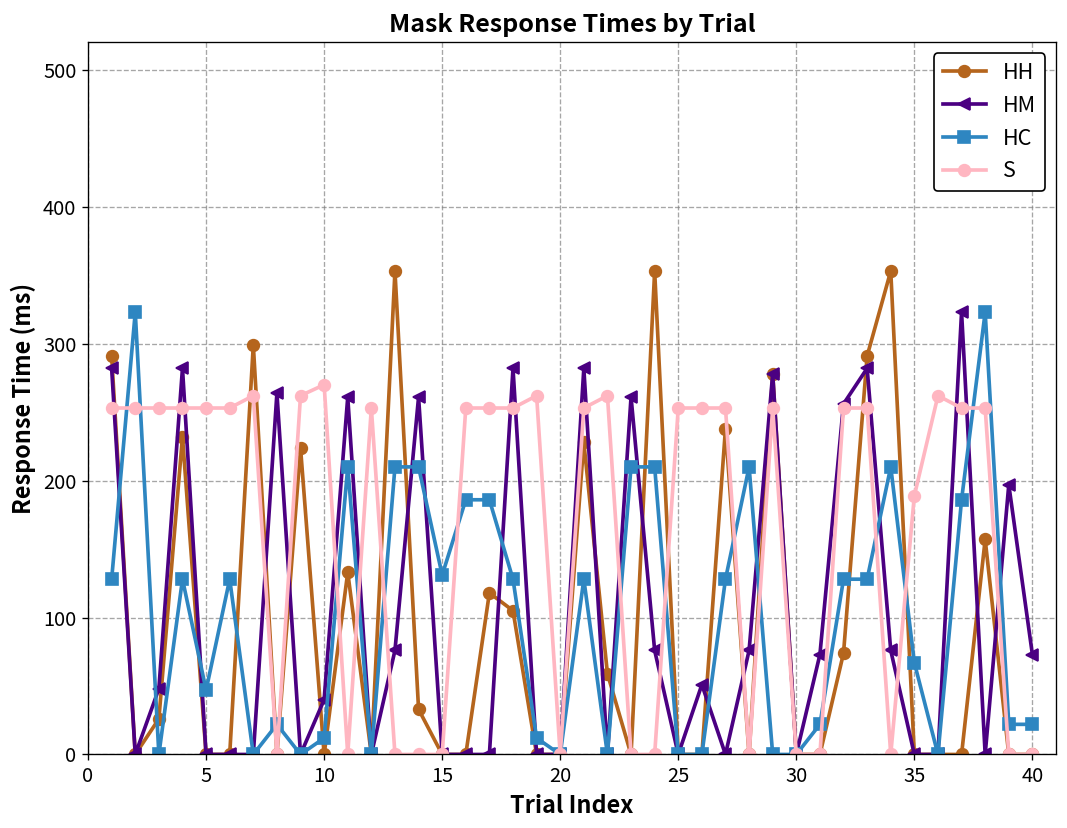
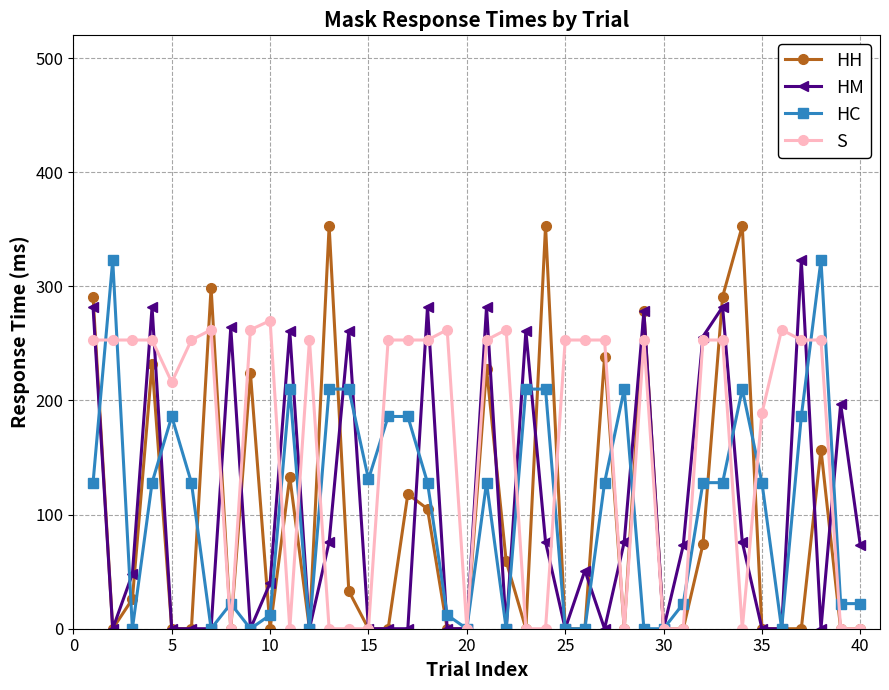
  {
    "HH": {
      "10": 0
    },
    "HM": {
      "10": 40,
      "40": 73
    },
    "HC": {
-     "5": 47,
+     "5": 186,
      "10": 12,
      "15": 131,
-     "35": 67,
+     "35": 128,
      "40": 22
    },
    "S": {
-     "5": 253,
+     "5": 216,
      "10": 270,
      "25": 253,
      "35": 189
    }
  }
